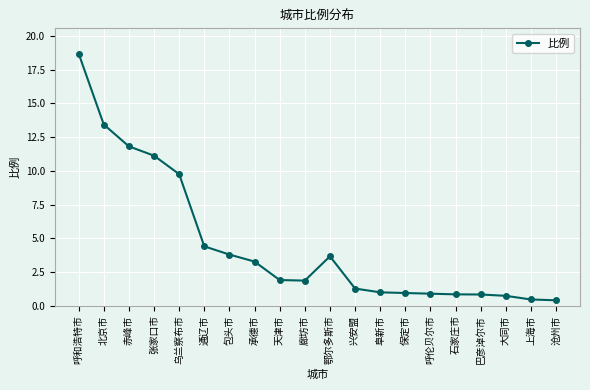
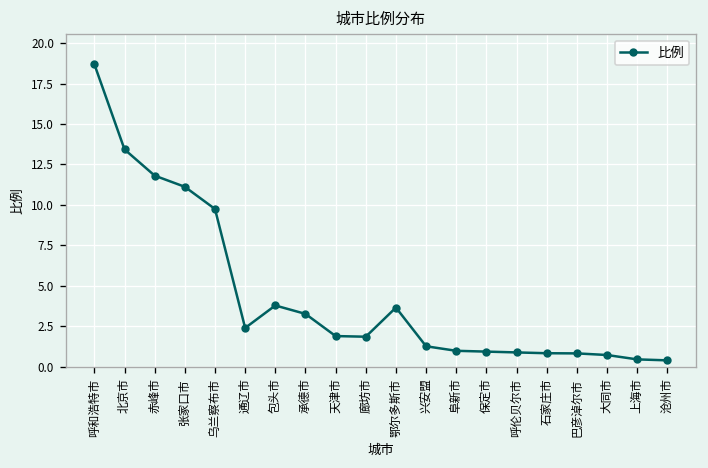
  {
    "呼和浩特市": 18.7,
    "北京市": 13.4,
    "赤峰市": 11.8,
    "张家口市": 11.1,
    "乌兰察布市": 9.8,
-   "通辽市": 4.4,
+   "通辽市": 2.4,
    "包头市": 3.8,
    "承德市": 3.3,
    "天津市": 1.9,
    "廊坊市": 1.9,
    "鄂尔多斯市": 3.7,
    "兴安盟": 1.3,
    "阜新市": 1.0,
    "保定市": 0.9,
    "呼伦贝尔市": 0.9,
    "石家庄市": 0.8,
    "巴彦淖尔市": 0.8,
    "大同市": 0.7,
    "上海市": 0.5,
    "沧州市": 0.4
  }
